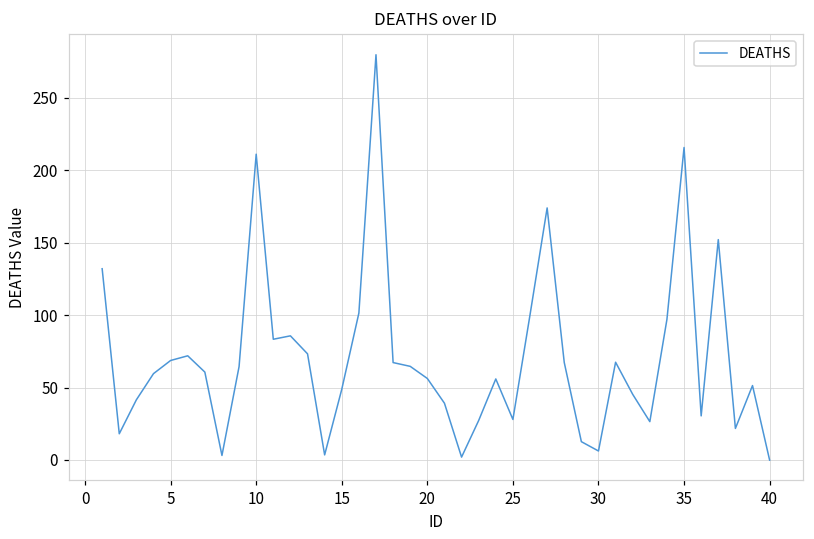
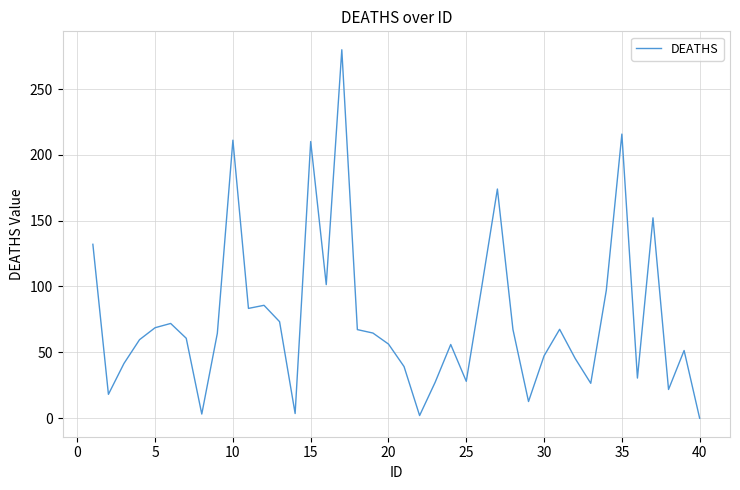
  {
    "5": 69,
    "10": 211,
-   "15": 49,
+   "15": 210,
    "20": 56,
    "25": 28,
-   "30": 6,
+   "30": 47,
    "35": 216,
    "40": 0
  }
